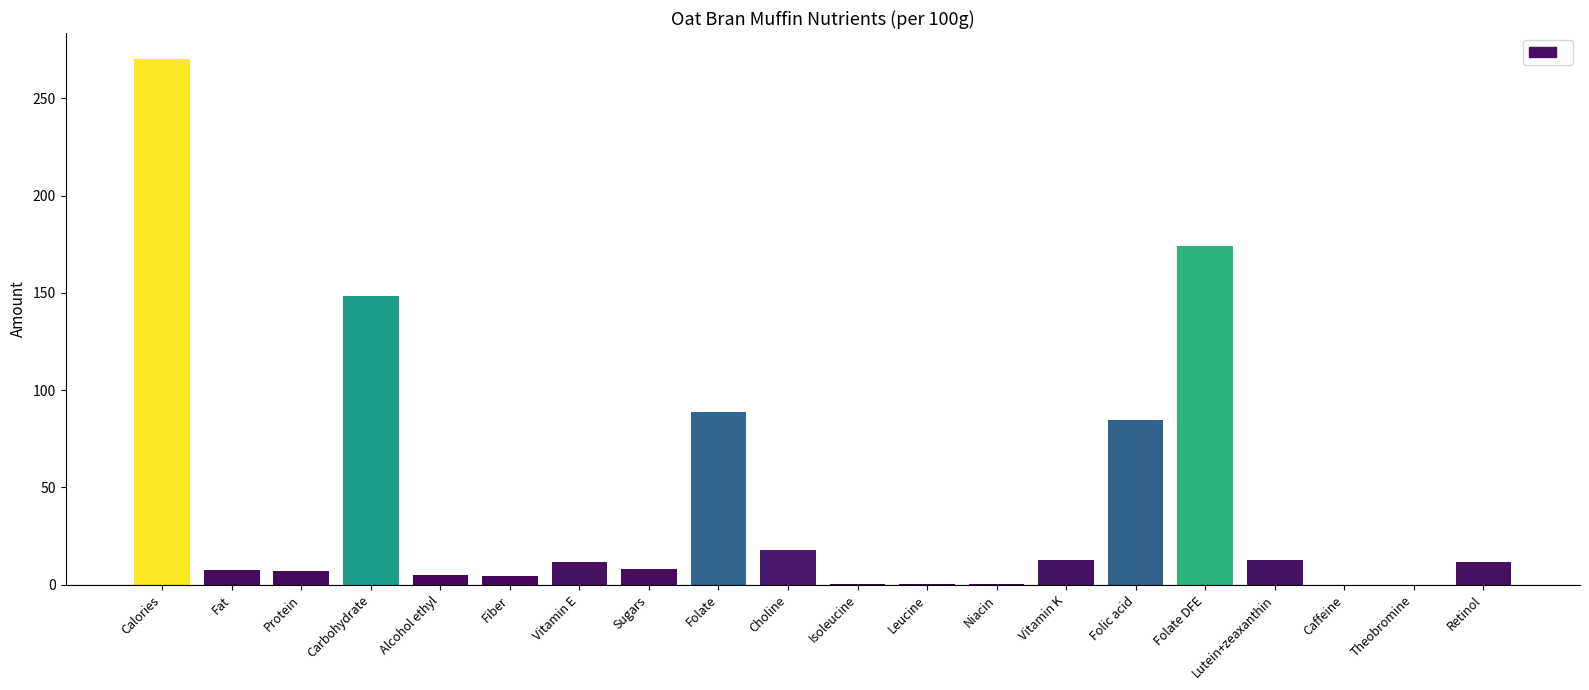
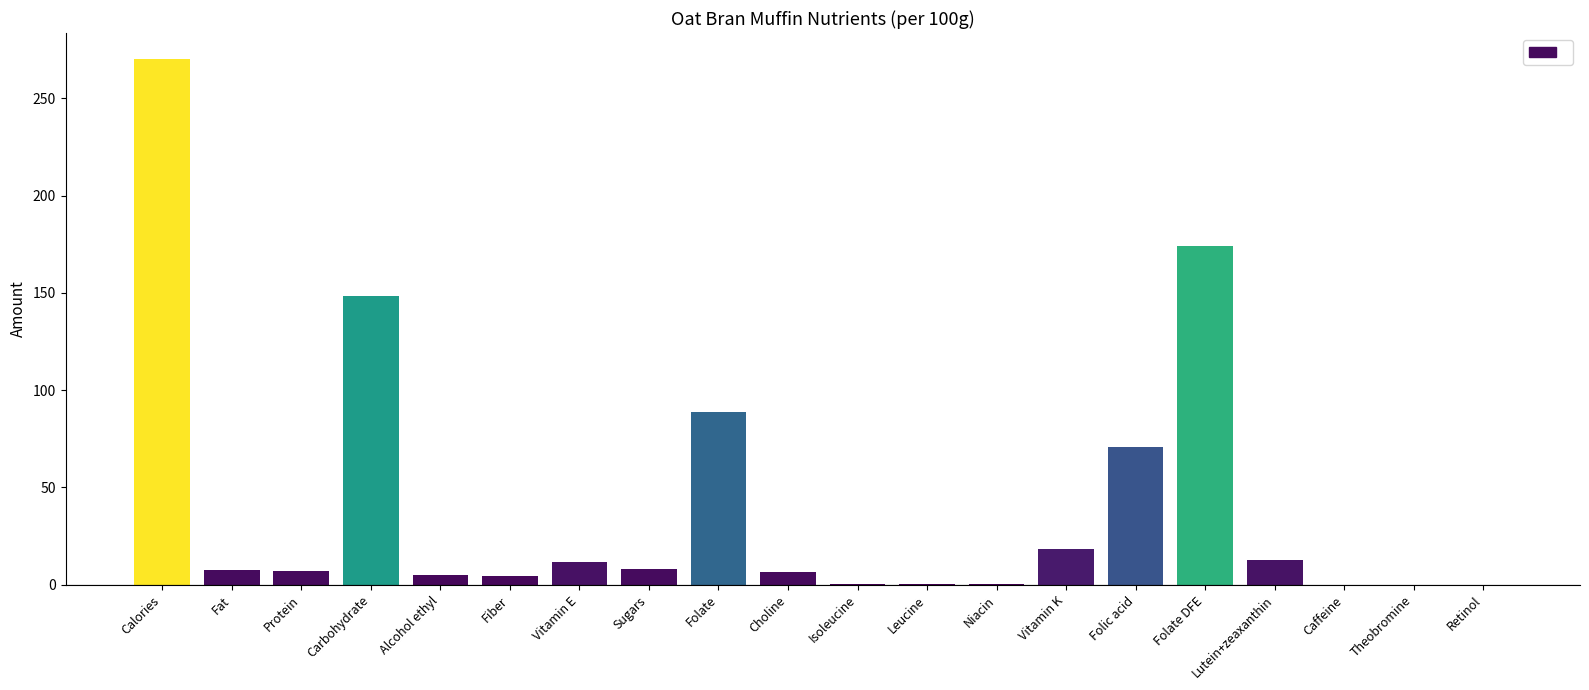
  {
    "Calories": 270,
    "Fat": 7,
    "Protein": 7,
    "Carbohydrate": 148,
    "Alcohol ethyl": 5,
    "Fiber": 5,
    "Vitamin E": 12,
    "Sugars": 8,
    "Folate": 89,
-   "Choline": 18,
-   "Vitamin K": 13,
-   "Folic acid": 85,
+   "Choline": 7,
+   "Vitamin K": 18,
+   "Folic acid": 71,
    "Folate DFE": 174,
    "Lutein+zeaxanthin": 13,
    "Caffeine": 0,
    "Theobromine": 0,
-   "Retinol": 12
+   "Retinol": 0
  }
